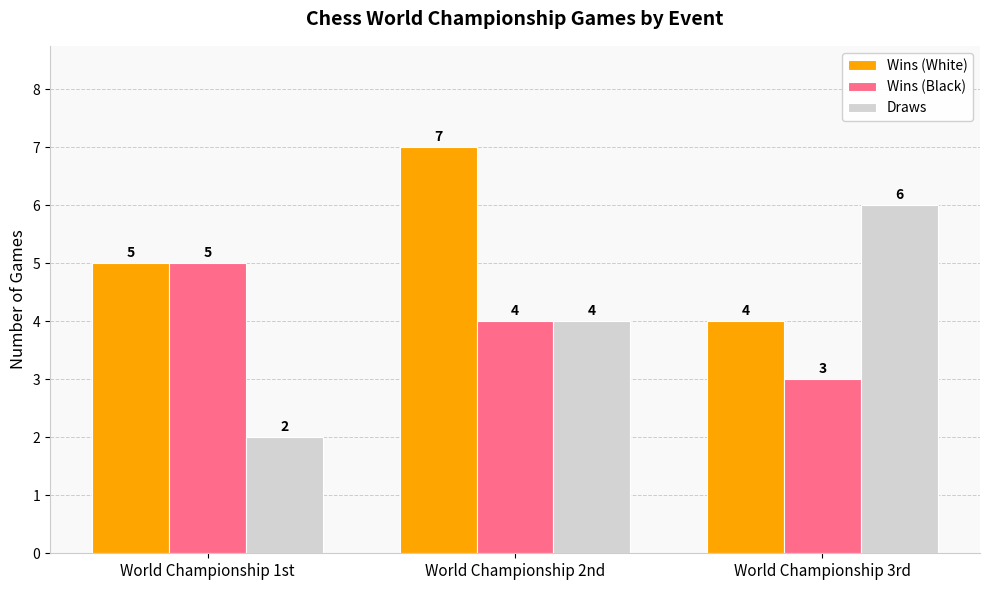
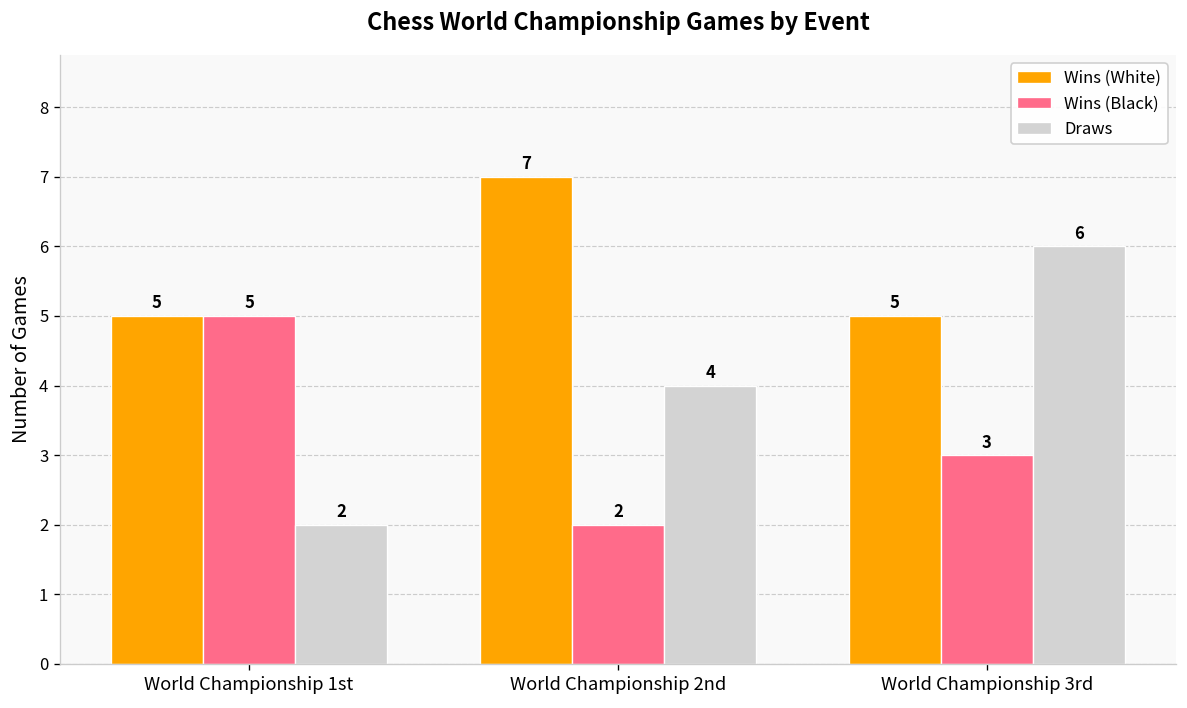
  {
    "Wins (White)": {
      "World Championship 1st": 5,
      "World Championship 2nd": 7,
-     "World Championship 3rd": 4
+     "World Championship 3rd": 5
    },
    "Wins (Black)": {
      "World Championship 1st": 5,
-     "World Championship 2nd": 4,
+     "World Championship 2nd": 2,
      "World Championship 3rd": 3
    },
    "Draws": {
      "World Championship 1st": 2,
      "World Championship 2nd": 4,
      "World Championship 3rd": 6
    }
  }
